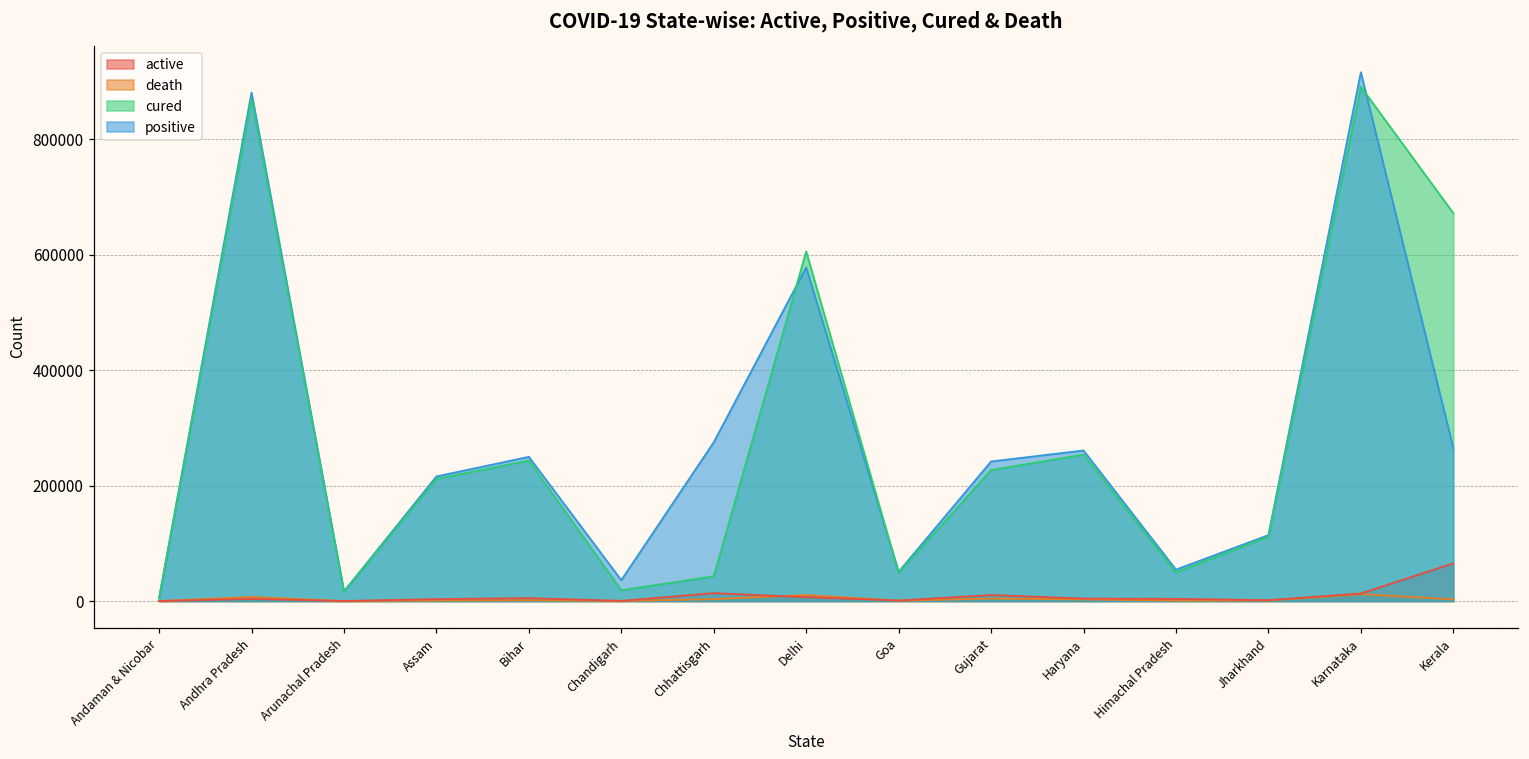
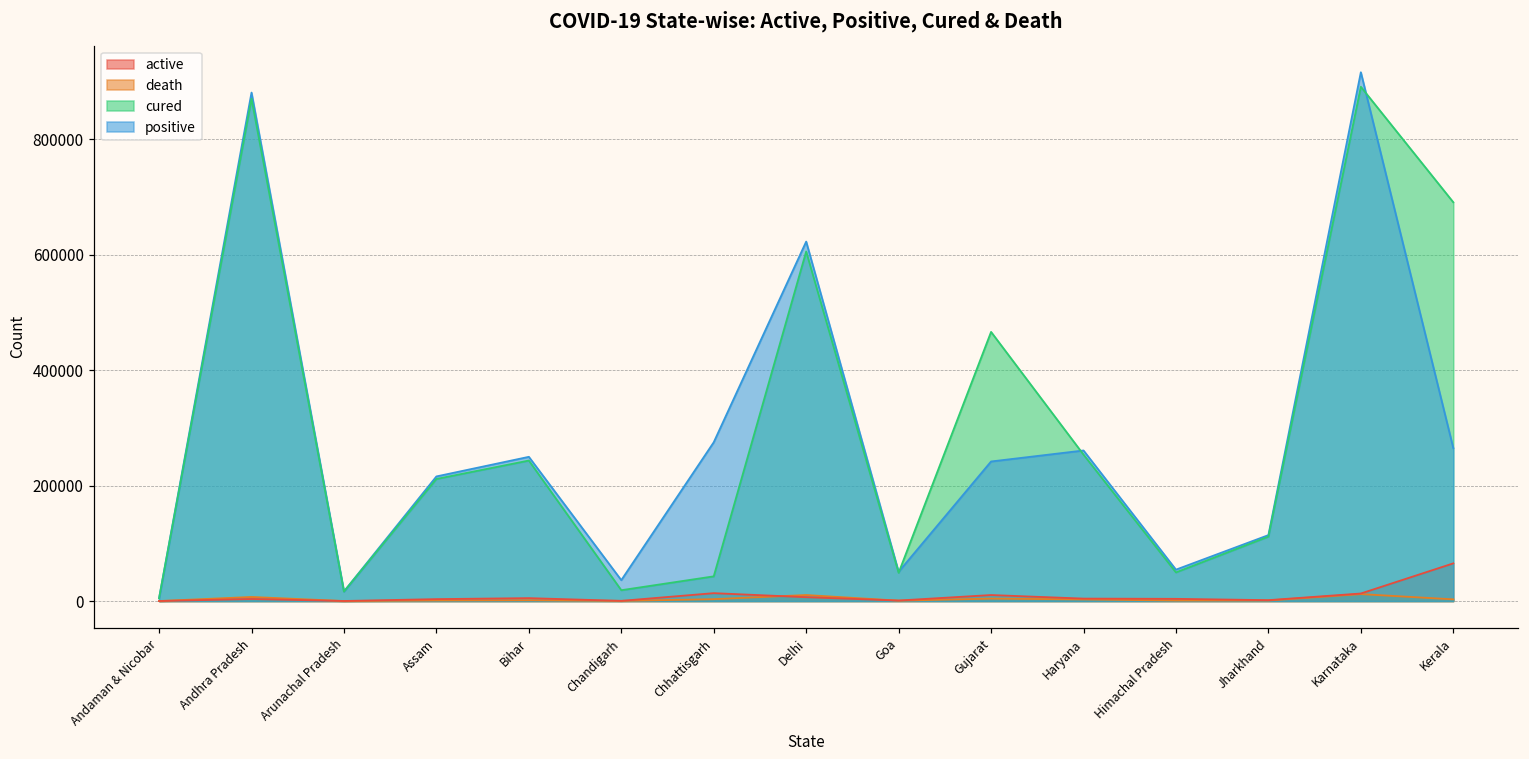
  {
    "cured": {
      "Andhra Pradesh": 870000,
      "Bihar": 240000,
      "Chandigarh": 20000,
      "Chhattisgarh": 40000,
      "Delhi": 610000,
-     "Gujarat": 230000,
+     "Gujarat": 470000,
      "Haryana": 250000,
      "Karnataka": 890000,
-     "Kerala": 670000
+     "Kerala": 690000
    },
    "positive": {
      "Andhra Pradesh": 880000,
      "Bihar": 250000,
      "Chandigarh": 40000,
      "Chhattisgarh": 280000,
-     "Delhi": 580000,
+     "Delhi": 620000,
      "Gujarat": 240000,
      "Haryana": 260000,
      "Karnataka": 920000,
      "Kerala": 270000
    }
  }
